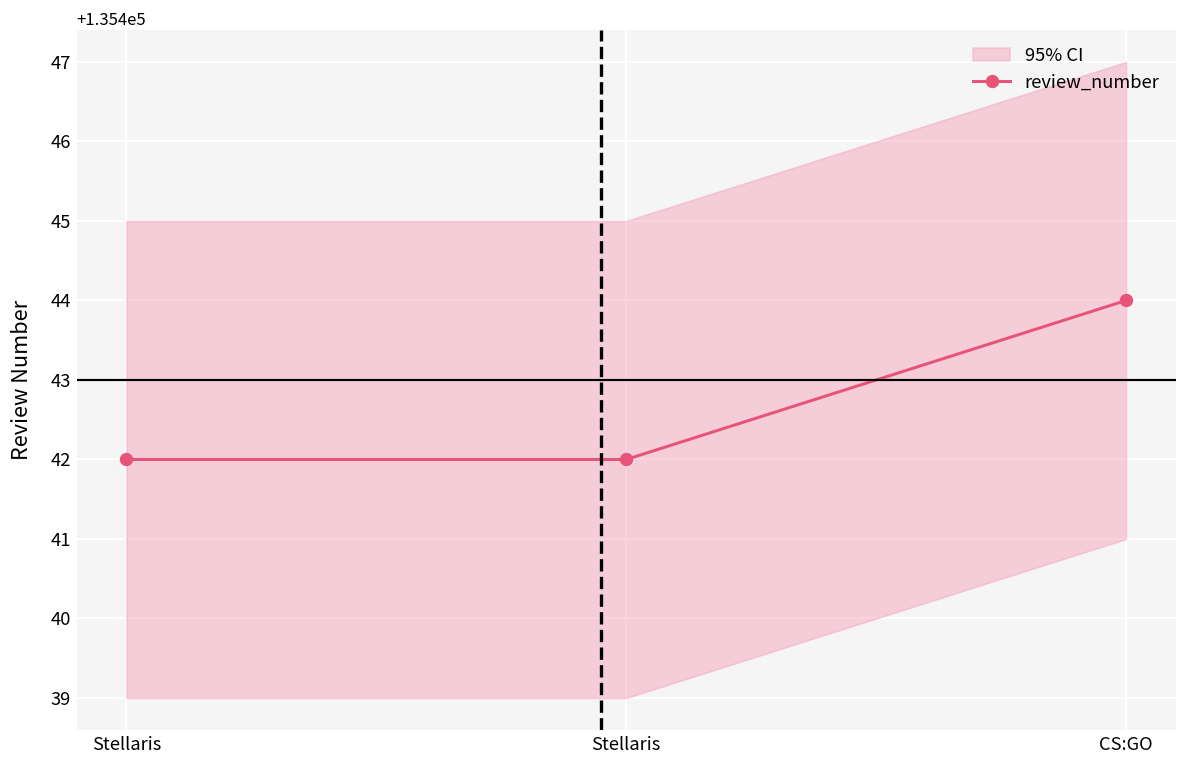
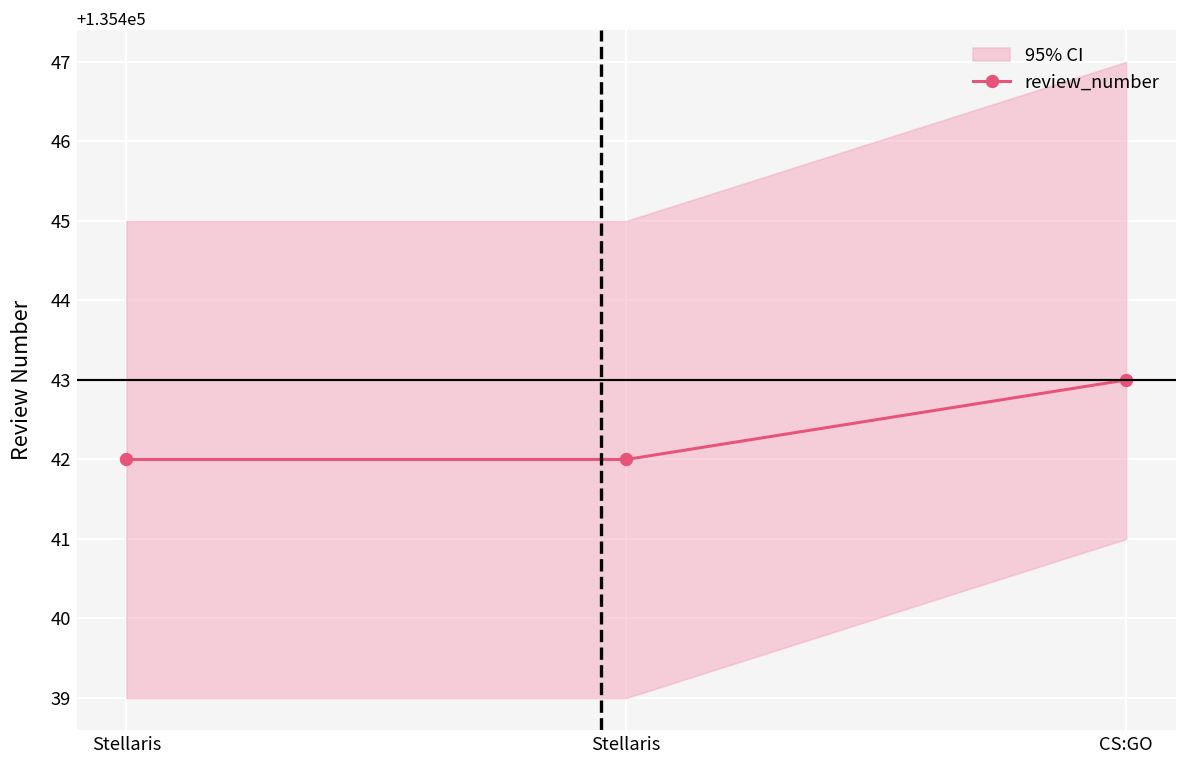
  {
    "review_number": {
-     "CS:GO": 135444
+     "CS:GO": 135443
    }
  }
